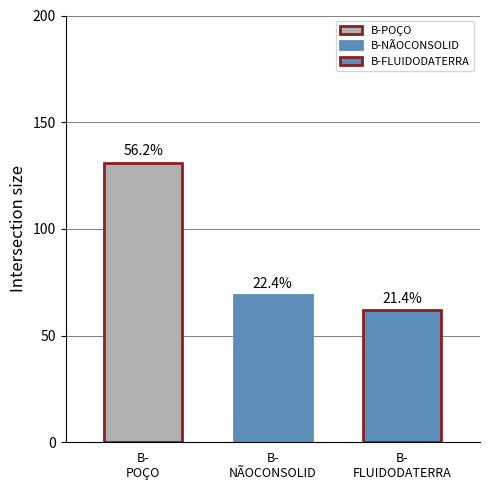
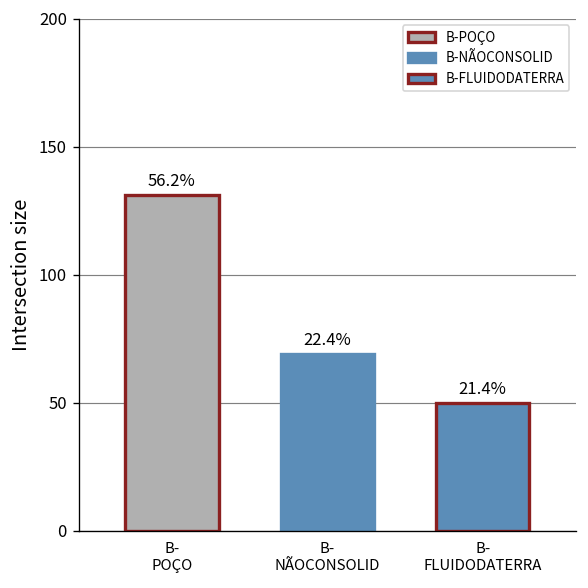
  {
-   "B- FLUIDODATERRA": 62
+   "B- FLUIDODATERRA": 50
  }
